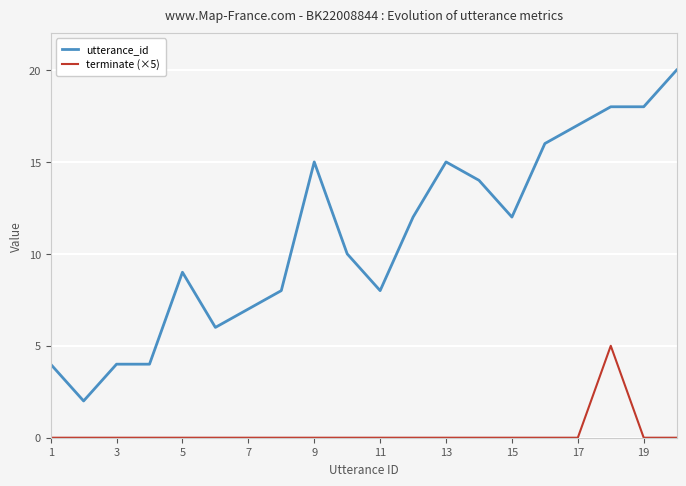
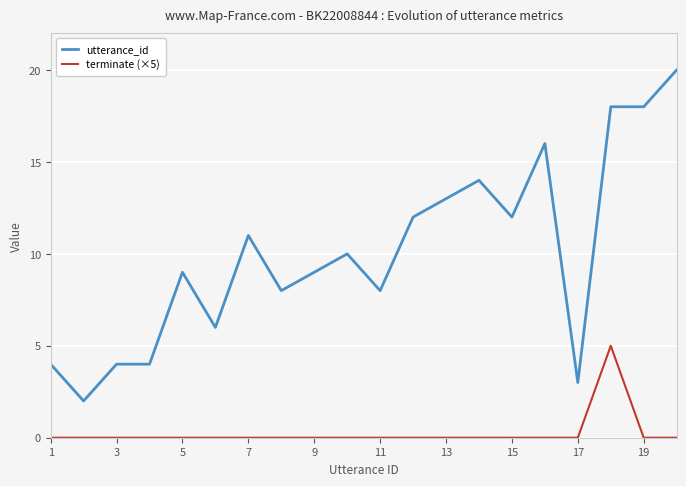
  {
    "utterance_id": {
      "1": 4,
      "3": 4,
      "5": 9,
-     "7": 7,
-     "9": 15,
+     "7": 11,
+     "9": 9,
      "11": 8,
-     "13": 15,
+     "13": 13,
      "15": 12,
-     "17": 17,
+     "17": 3,
      "19": 18
    },
    "terminate (×5)": {
      "1": 0,
      "3": 0,
      "5": 0,
      "7": 0,
      "9": 0,
      "11": 0,
      "13": 0,
      "15": 0,
      "17": 0,
      "19": 0
    }
  }
